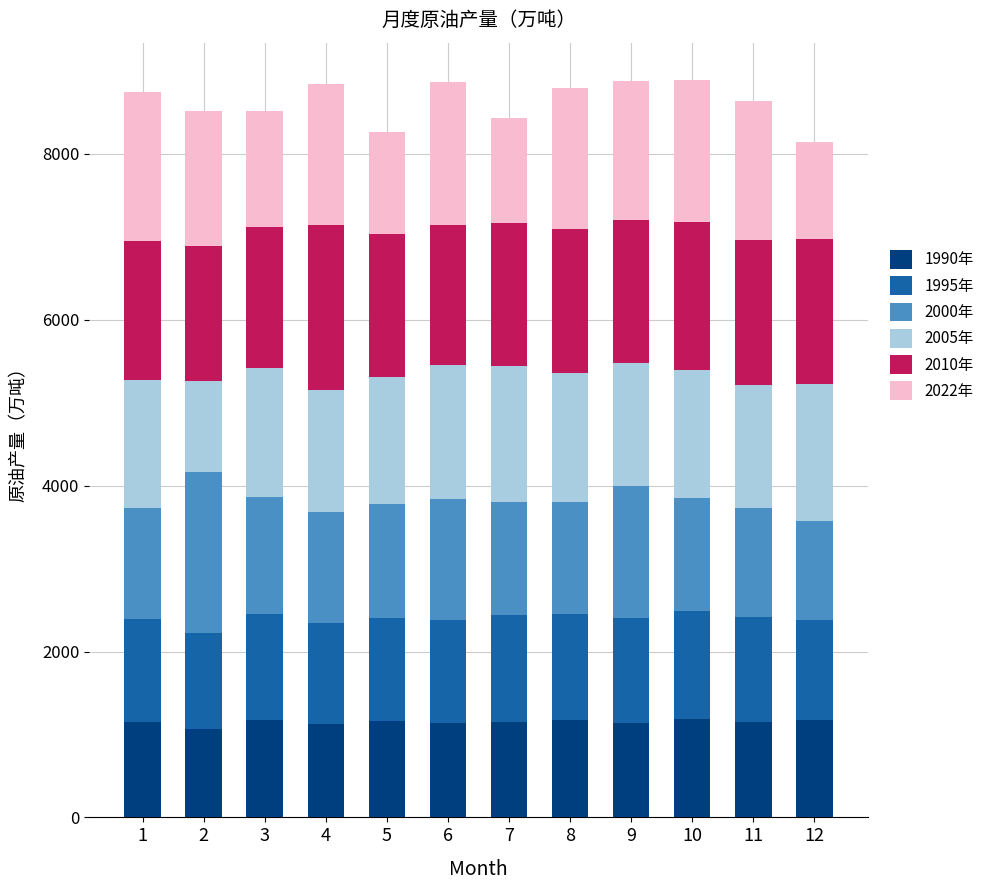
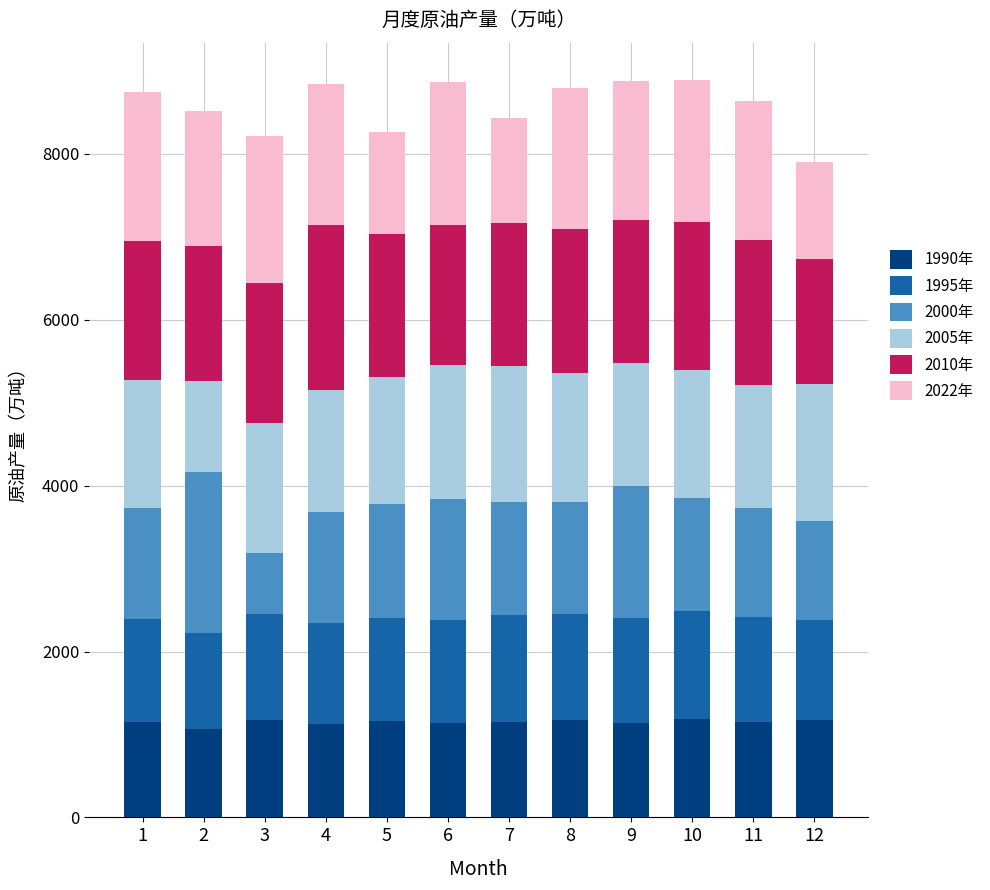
  {
    "2000年": {
      "1": 1300,
      "2": 1900,
-     "3": 1400,
+     "3": 700,
      "4": 1300,
      "5": 1400,
      "6": 1500,
      "7": 1400,
      "8": 1400,
      "9": 1600,
      "10": 1400,
      "11": 1300,
      "12": 1200
    },
    "2005年": {
      "1": 1500,
      "2": 1100,
      "3": 1600,
      "4": 1500,
      "5": 1500,
      "6": 1600,
      "7": 1600,
      "8": 1600,
      "9": 1500,
      "10": 1500,
      "11": 1500,
      "12": 1700
    },
    "2010年": {
      "1": 1700,
      "2": 1600,
      "3": 1700,
      "4": 2000,
      "5": 1700,
      "6": 1700,
      "7": 1700,
      "8": 1700,
      "9": 1700,
      "10": 1800,
      "11": 1800,
-     "12": 1800
+     "12": 1500
    },
    "2022年": {
      "1": 1800,
      "2": 1600,
-     "3": 1400,
+     "3": 1800,
      "4": 1700,
      "5": 1200,
      "6": 1700,
      "7": 1300,
      "8": 1700,
      "9": 1700,
      "10": 1700,
      "11": 1700,
      "12": 1200
    }
  }
